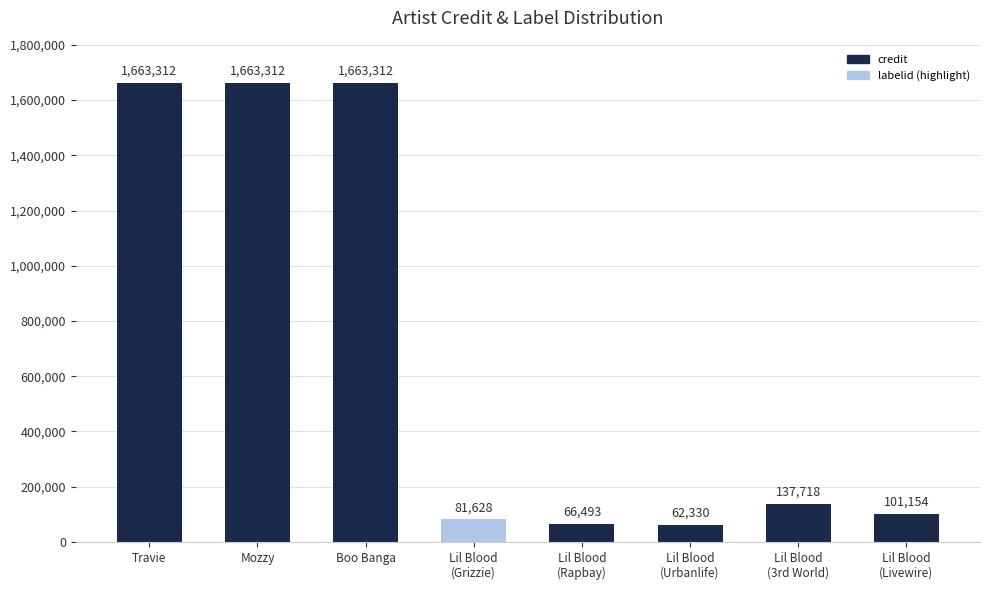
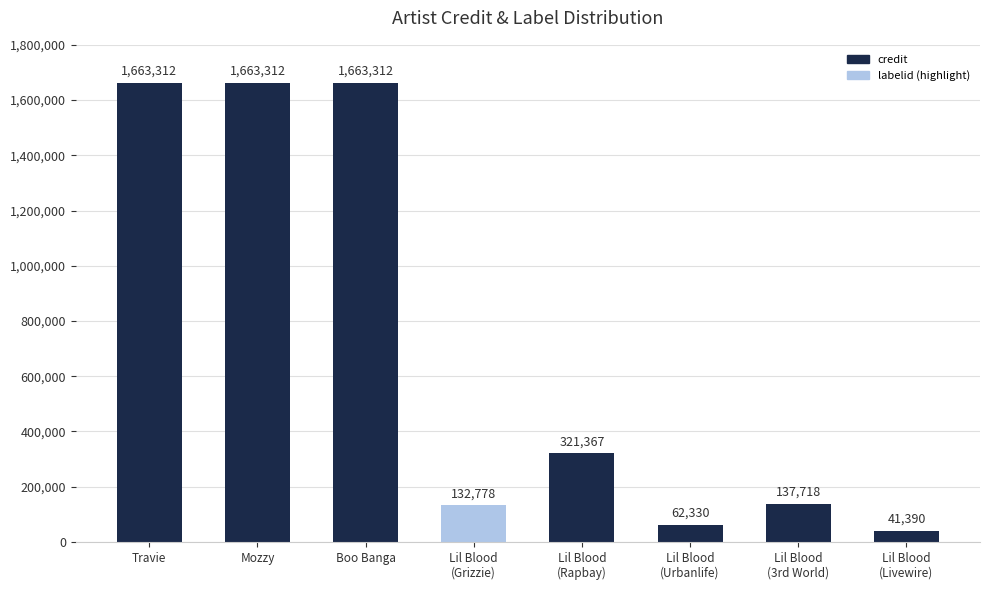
  {
    "Travie": "1,663,312",
    "Mozzy": "1,663,312",
    "Boo Banga": "1,663,312",
-   "Lil Blood (Grizzie)": "81,628",
-   "Lil Blood (Rapbay)": "66,493",
+   "Lil Blood (Grizzie)": "132,778",
+   "Lil Blood (Rapbay)": "321,367",
    "Lil Blood (Urbanlife)": "62,330",
    "Lil Blood (3rd World)": "137,718",
-   "Lil Blood (Livewire)": "101,154"
+   "Lil Blood (Livewire)": "41,390"
  }
